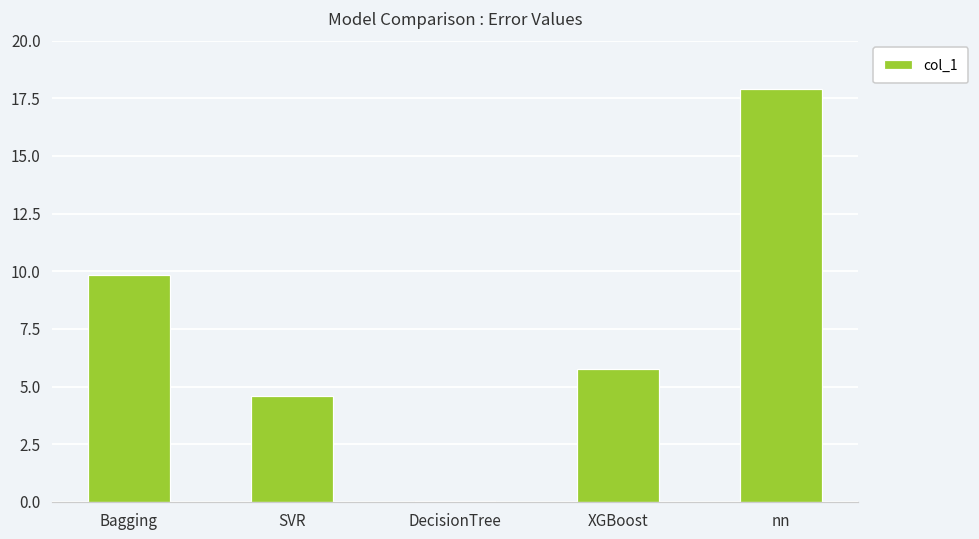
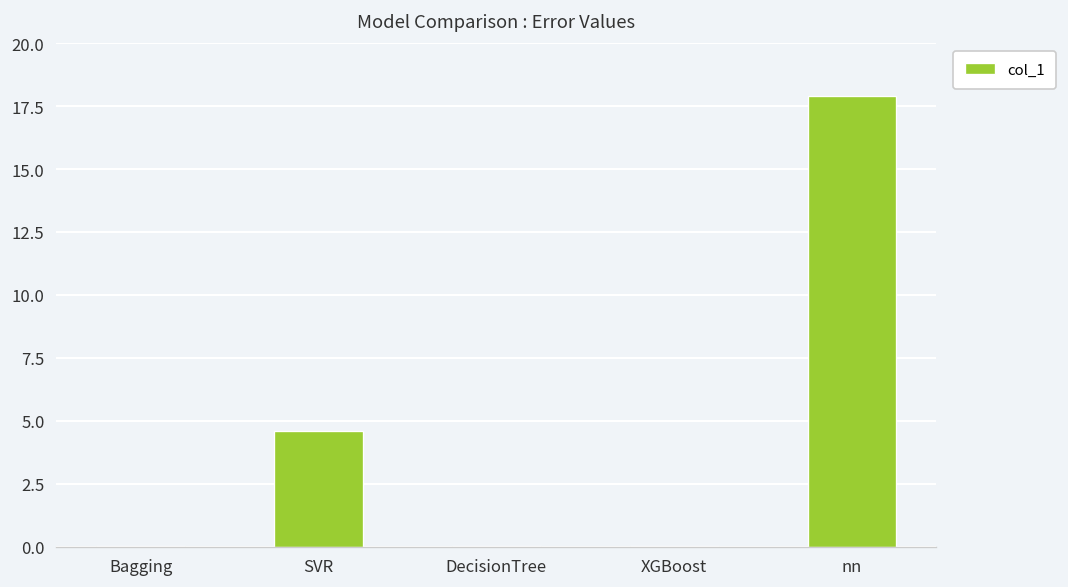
  {
-   "Bagging": 9.8,
+   "Bagging": 0.0,
    "SVR": 4.6,
-   "XGBoost": 5.8,
+   "XGBoost": 0.0,
    "nn": 17.9
  }
